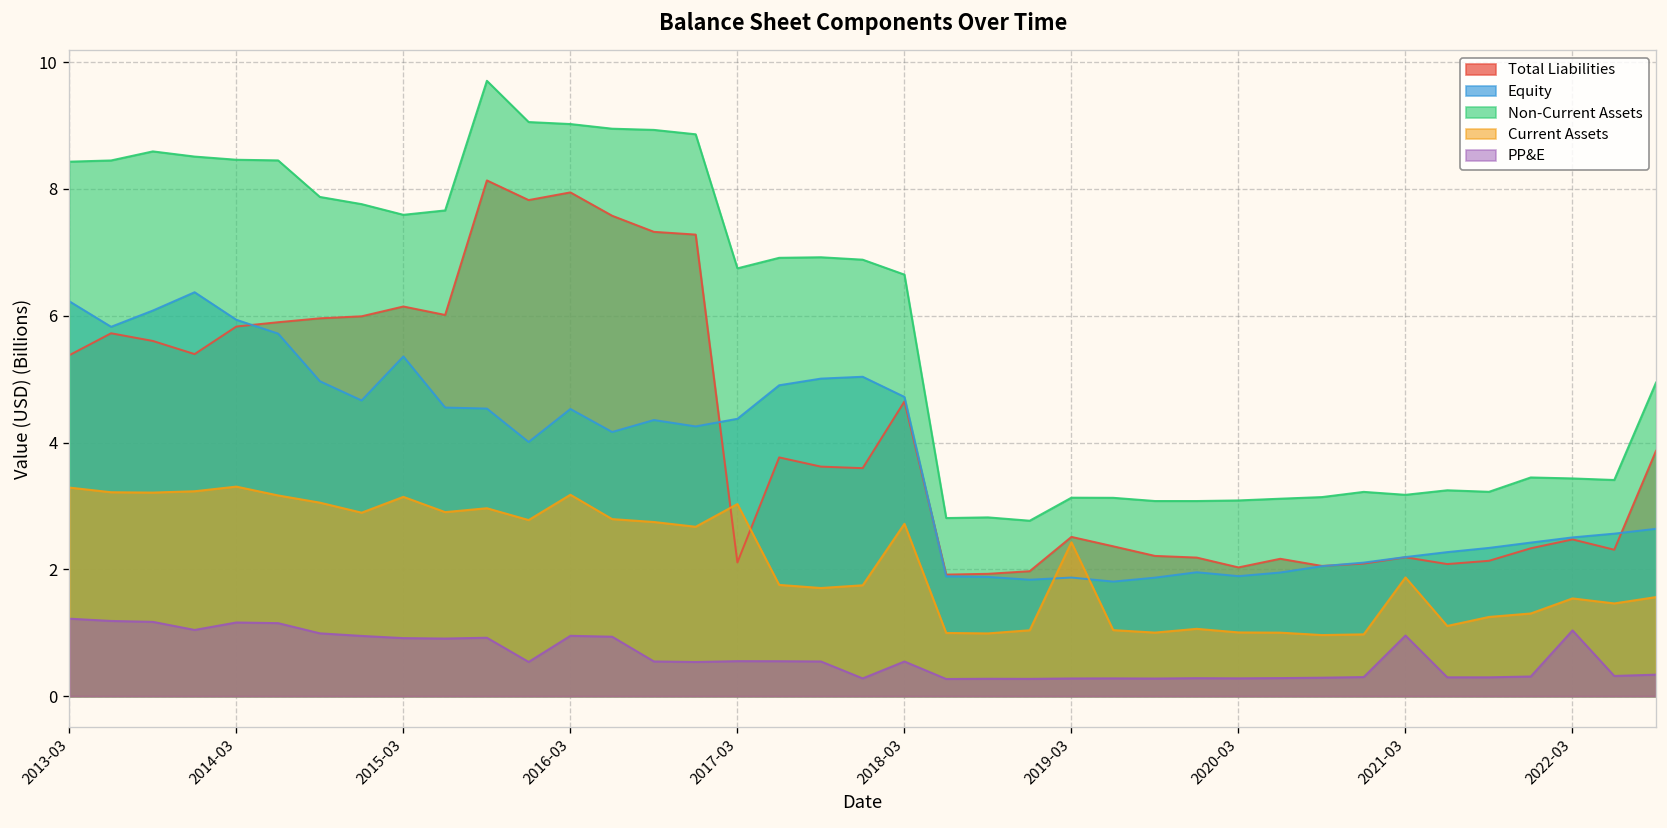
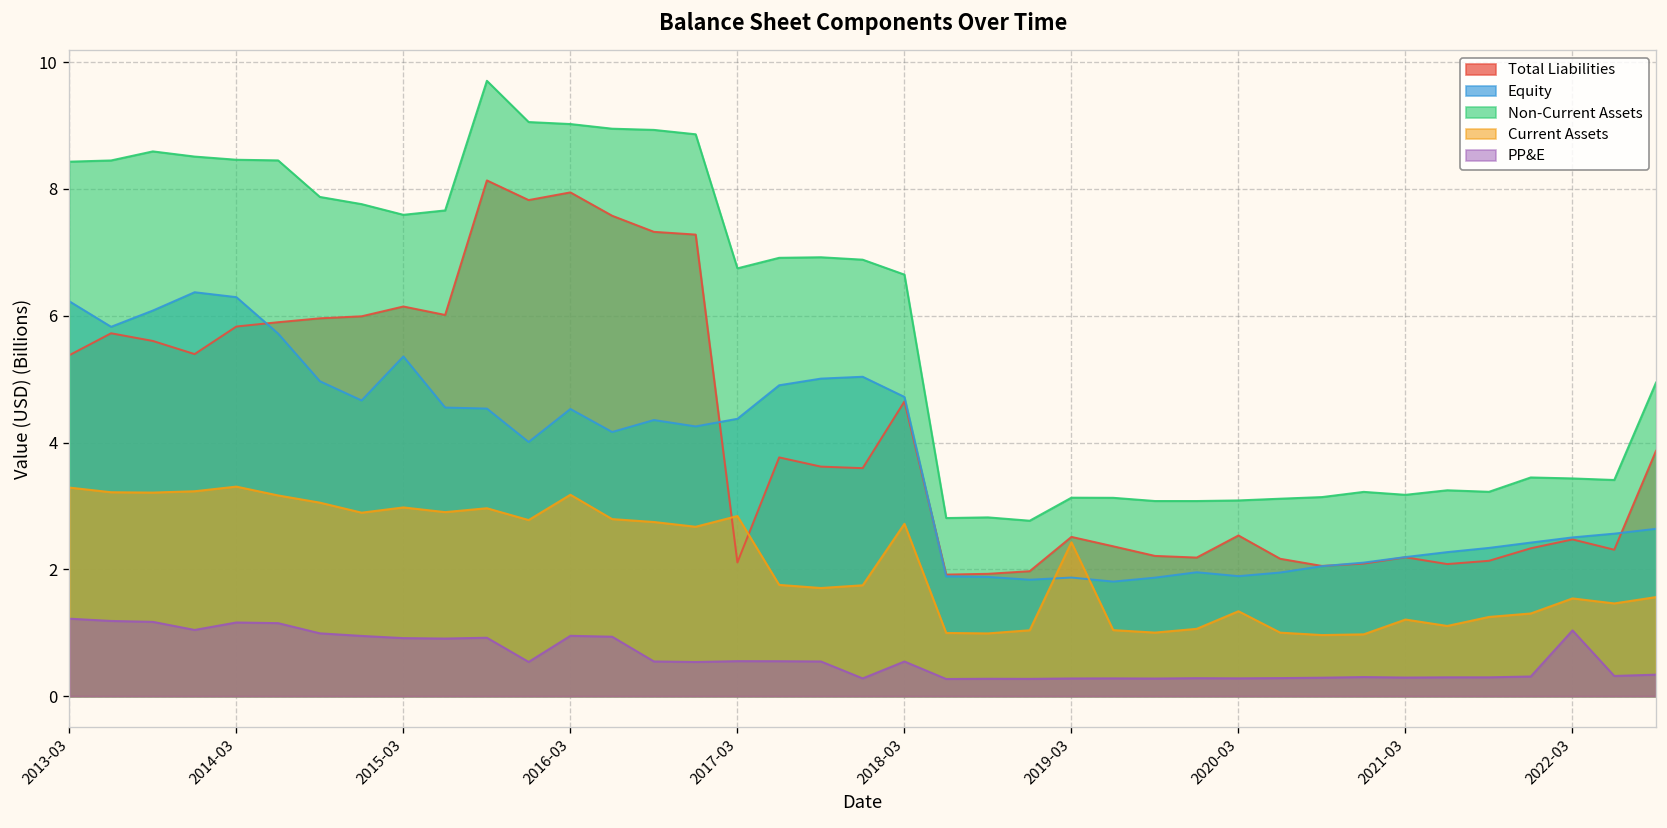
  {
    "Total Liabilities": {
      "2013-03": 5.4,
      "2014-03": 5.8,
      "2015-03": 6.1,
      "2016-03": 7.9,
      "2017-03": 2.1,
      "2018-03": 4.6,
      "2019-03": 2.5,
-     "2020-03": 2.0
+     "2020-03": 2.5
    },
    "Equity": {
      "2013-03": 6.2,
-     "2014-03": 5.9,
+     "2014-03": 6.3,
      "2015-03": 5.4,
      "2016-03": 4.5,
      "2017-03": 4.4,
      "2018-03": 4.7,
      "2019-03": 1.9,
      "2020-03": 1.9
    },
    "Non-Current Assets": {
      "2013-03": 8.4,
      "2014-03": 8.5,
      "2015-03": 7.6,
      "2016-03": 9.0,
      "2017-03": 6.7,
      "2018-03": 6.6,
      "2019-03": 3.1,
      "2020-03": 3.1,
      "2021-03": 3.2,
      "2022-03": 3.4
    },
    "Current Assets": {
      "2013-03": 3.3,
      "2014-03": 3.3,
-     "2015-03": 3.1,
+     "2015-03": 3.0,
      "2016-03": 3.2,
-     "2017-03": 3.0,
+     "2017-03": 2.8,
      "2018-03": 2.7,
      "2019-03": 2.4,
-     "2020-03": 1.0,
-     "2021-03": 1.9,
+     "2020-03": 1.3,
+     "2021-03": 1.2,
      "2022-03": 1.5
    },
    "PP&E": {
      "2013-03": 1.2,
      "2014-03": 1.2,
      "2015-03": 0.9,
      "2016-03": 1.0,
      "2017-03": 0.6,
      "2018-03": 0.5,
      "2019-03": 0.3,
      "2020-03": 0.3,
-     "2021-03": 1.0,
+     "2021-03": 0.3,
      "2022-03": 1.0
    }
  }
